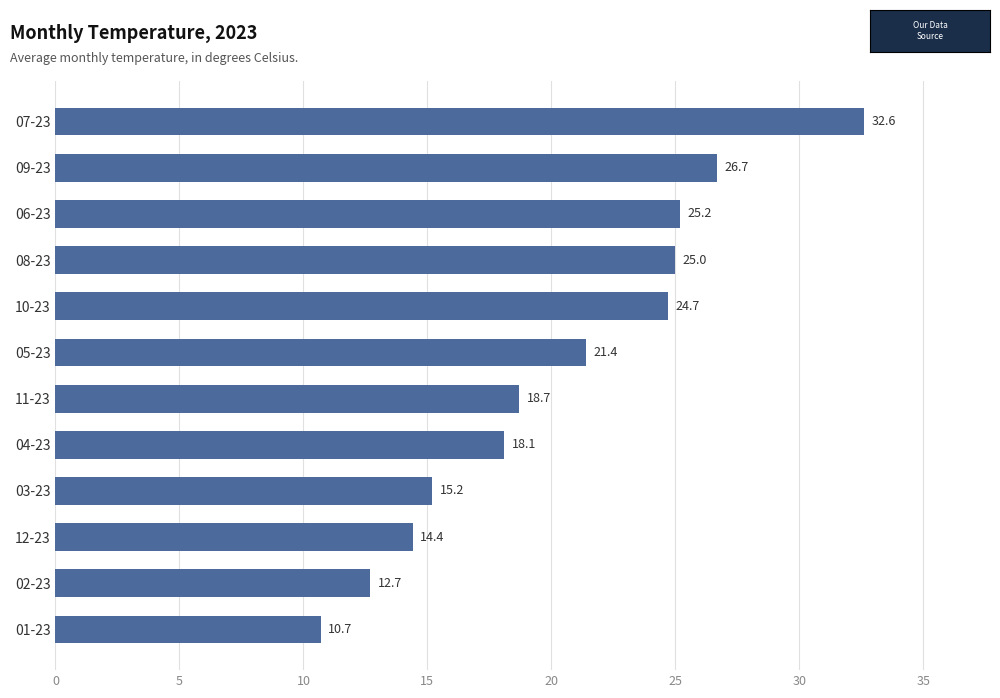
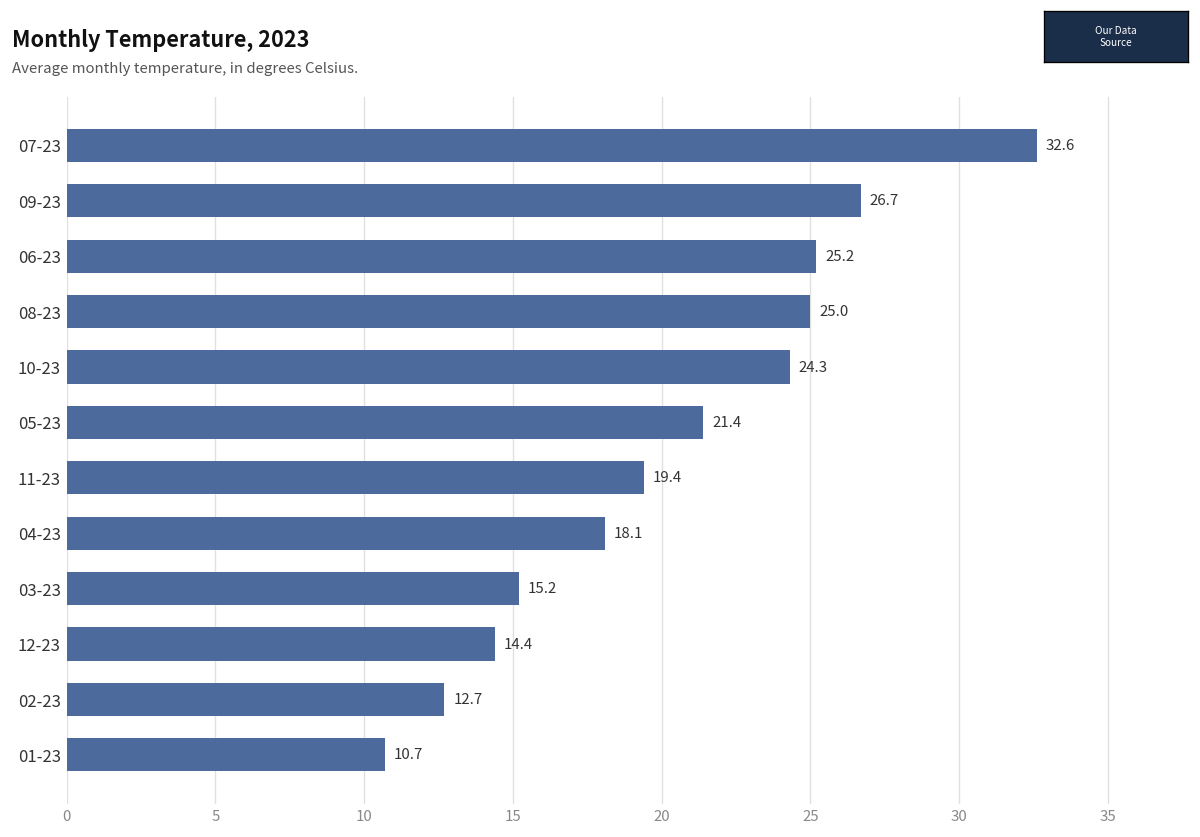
  {
    "07-23": 32.6,
    "09-23": 26.7,
    "06-23": 25.2,
    "08-23": 25.0,
-   "10-23": 24.7,
+   "10-23": 24.3,
    "05-23": 21.4,
-   "11-23": 18.7,
+   "11-23": 19.4,
    "04-23": 18.1,
    "03-23": 15.2,
    "12-23": 14.4,
    "02-23": 12.7,
    "01-23": 10.7
  }
